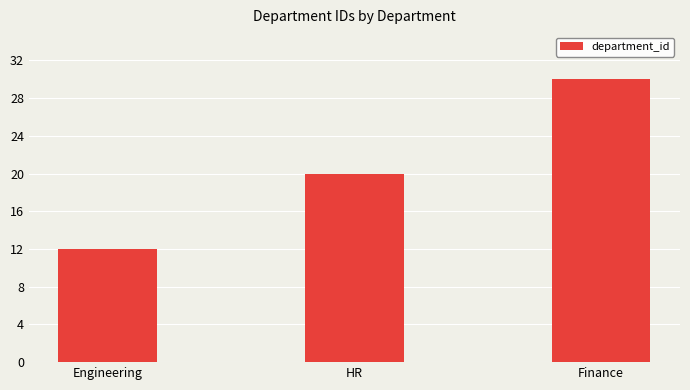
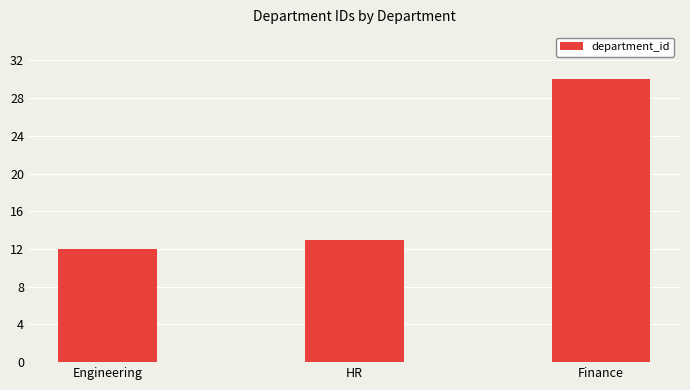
  {
    "Engineering": 12,
-   "HR": 20,
+   "HR": 13,
    "Finance": 30
  }
